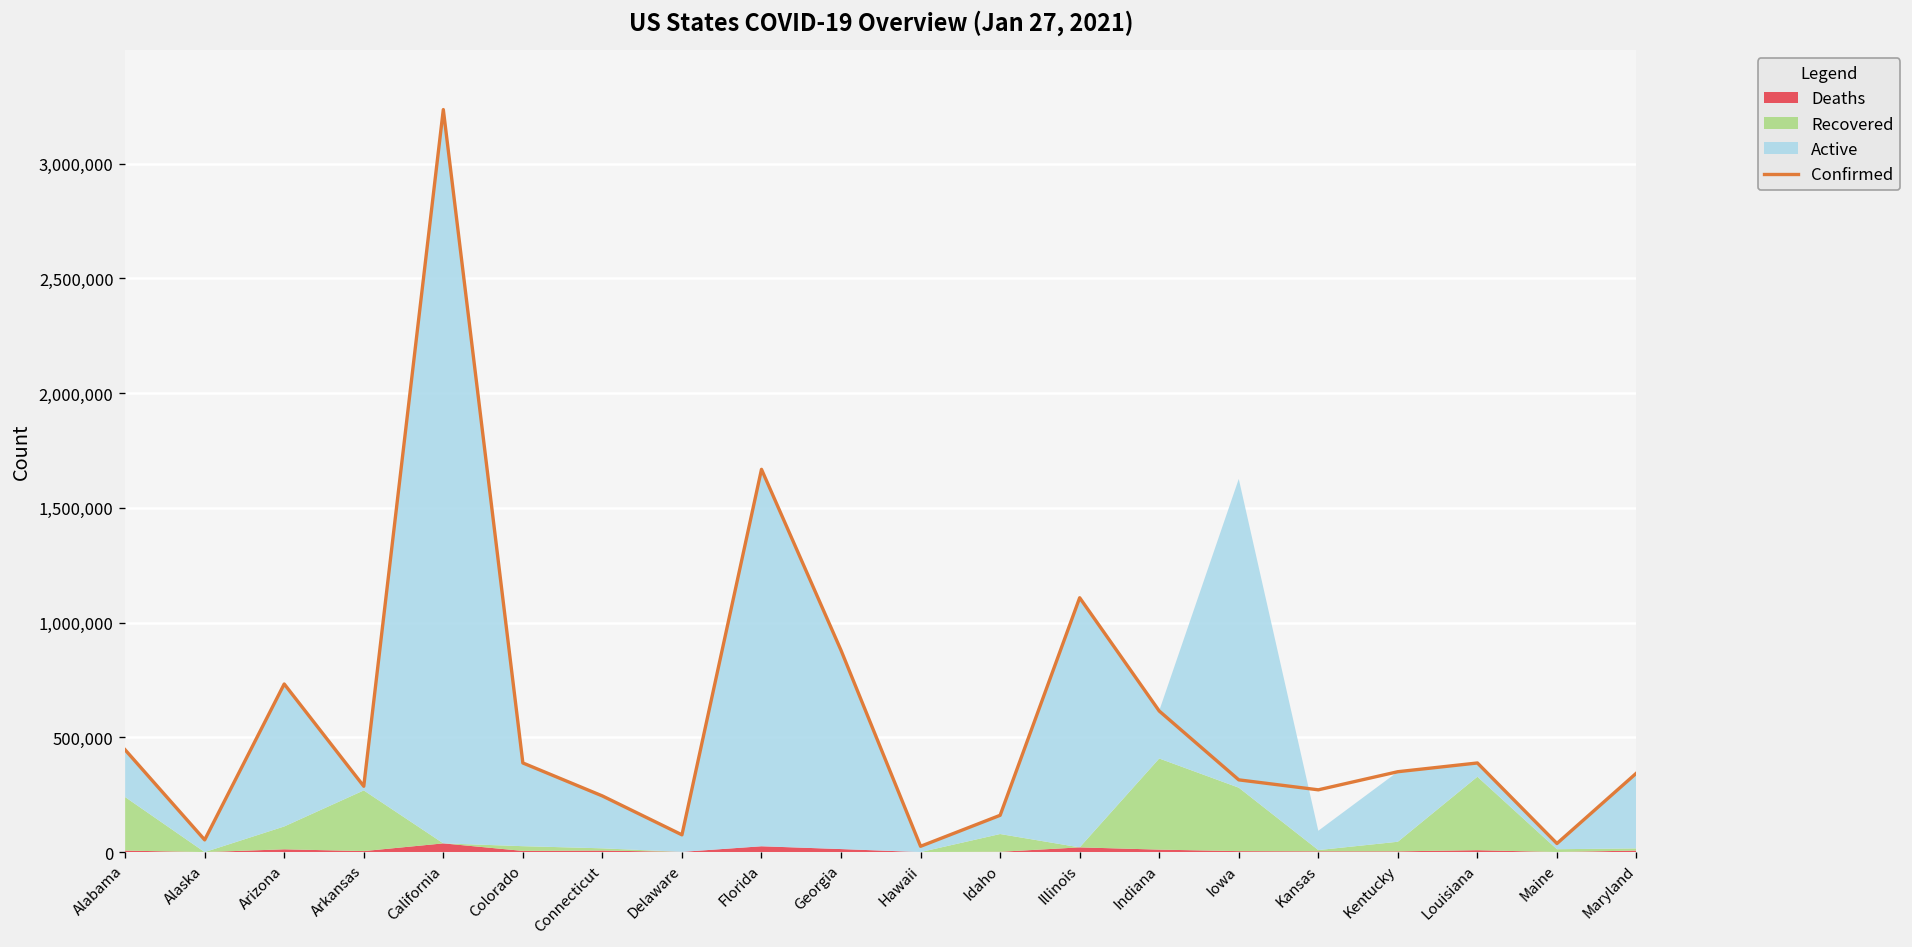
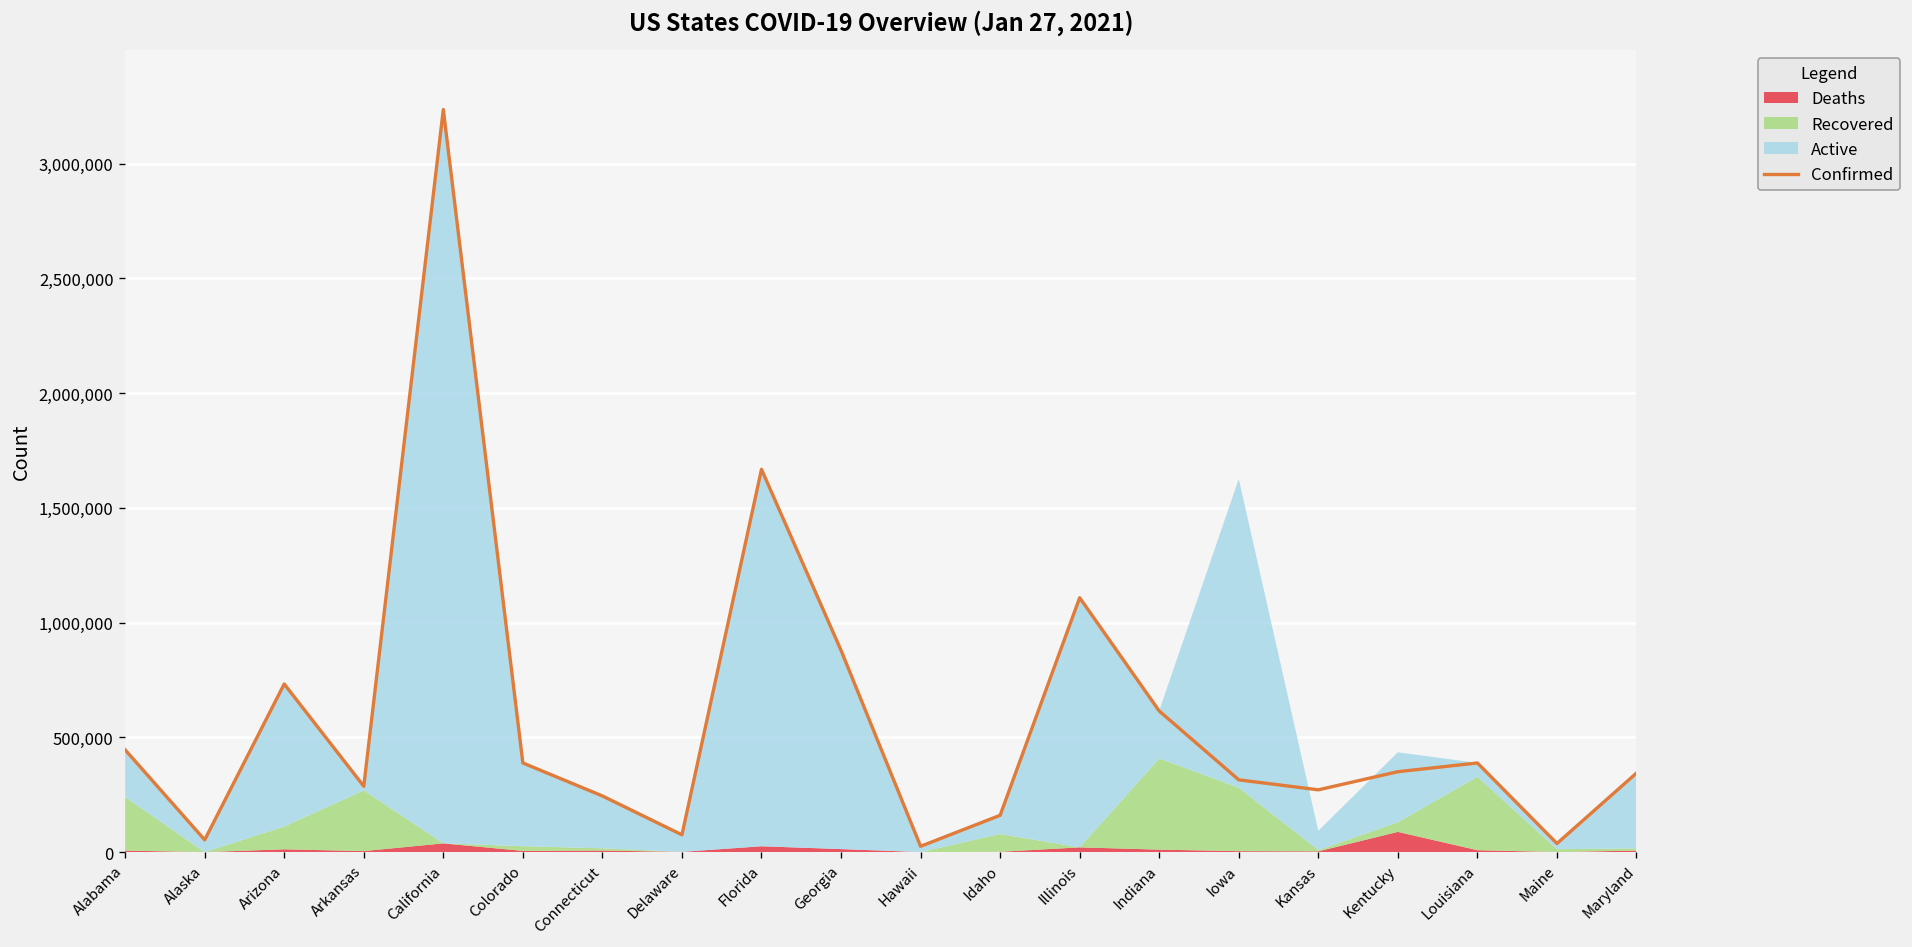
  {
    "Confirmed": {
      "Iowa": "320,000",
      "Kansas": "270,000"
    },
    "Deaths": {
-     "Kentucky": "0"
+     "Kentucky": "90,000"
    },
    "Recovered": {
      "Alabama": "230,000",
      "Arizona": "100,000",
      "Arkansas": "260,000",
      "Colorado": "20,000",
      "Idaho": "80,000",
      "Indiana": "400,000",
      "Iowa": "280,000",
      "Kentucky": "40,000",
      "Louisiana": "320,000"
    },
    "Active": {
      "Iowa": "1,350,000",
      "Kansas": "80,000"
    }
  }
